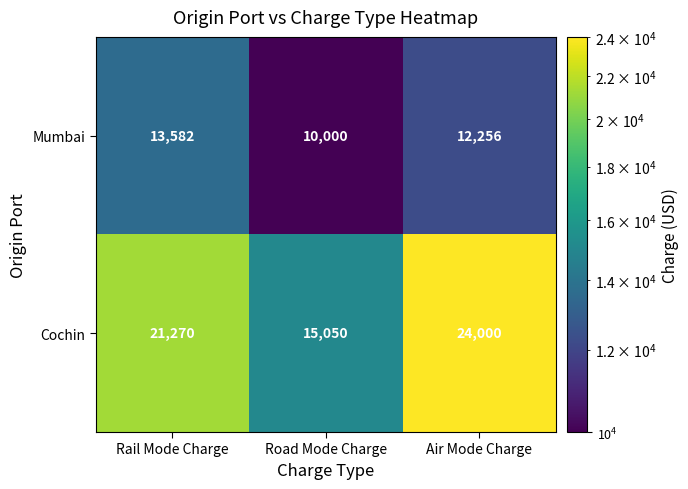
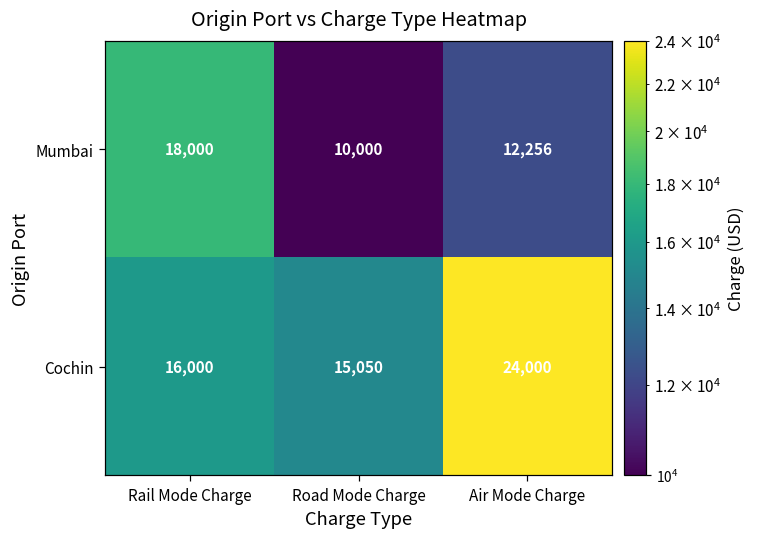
  {
    "Mumbai": {
-     "Rail Mode Charge": "13,582",
+     "Rail Mode Charge": "18,000",
      "Road Mode Charge": "10,000",
      "Air Mode Charge": "12,256"
    },
    "Cochin": {
-     "Rail Mode Charge": "21,270",
+     "Rail Mode Charge": "16,000",
      "Road Mode Charge": "15,050",
      "Air Mode Charge": "24,000"
    }
  }
